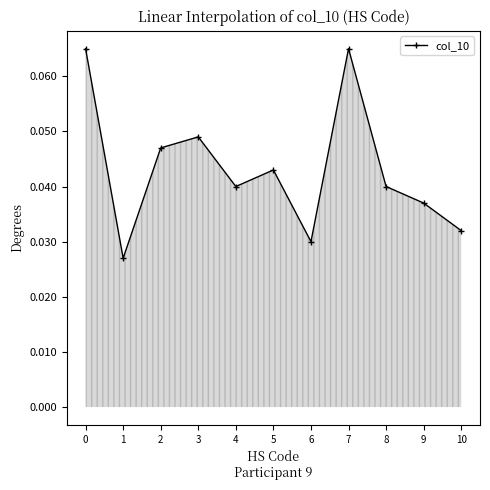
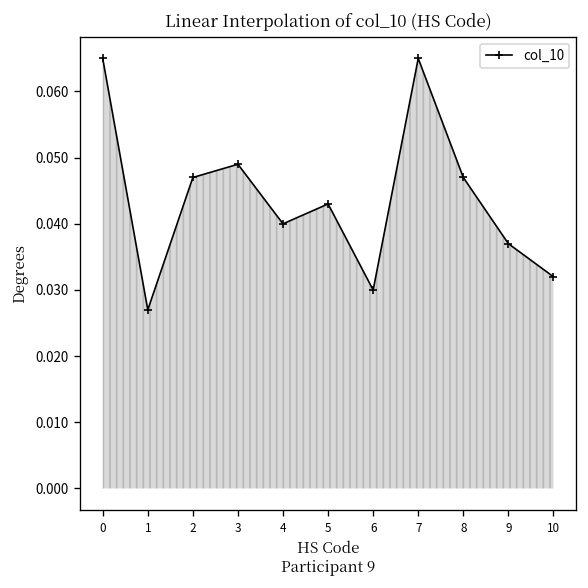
  {
    "0": 0.065,
    "1": 0.027,
    "2": 0.047,
    "3": 0.049,
    "4": 0.040,
    "5": 0.043,
    "6": 0.030,
    "7": 0.065,
-   "8": 0.040,
+   "8": 0.047,
    "9": 0.037,
    "10": 0.032
  }
